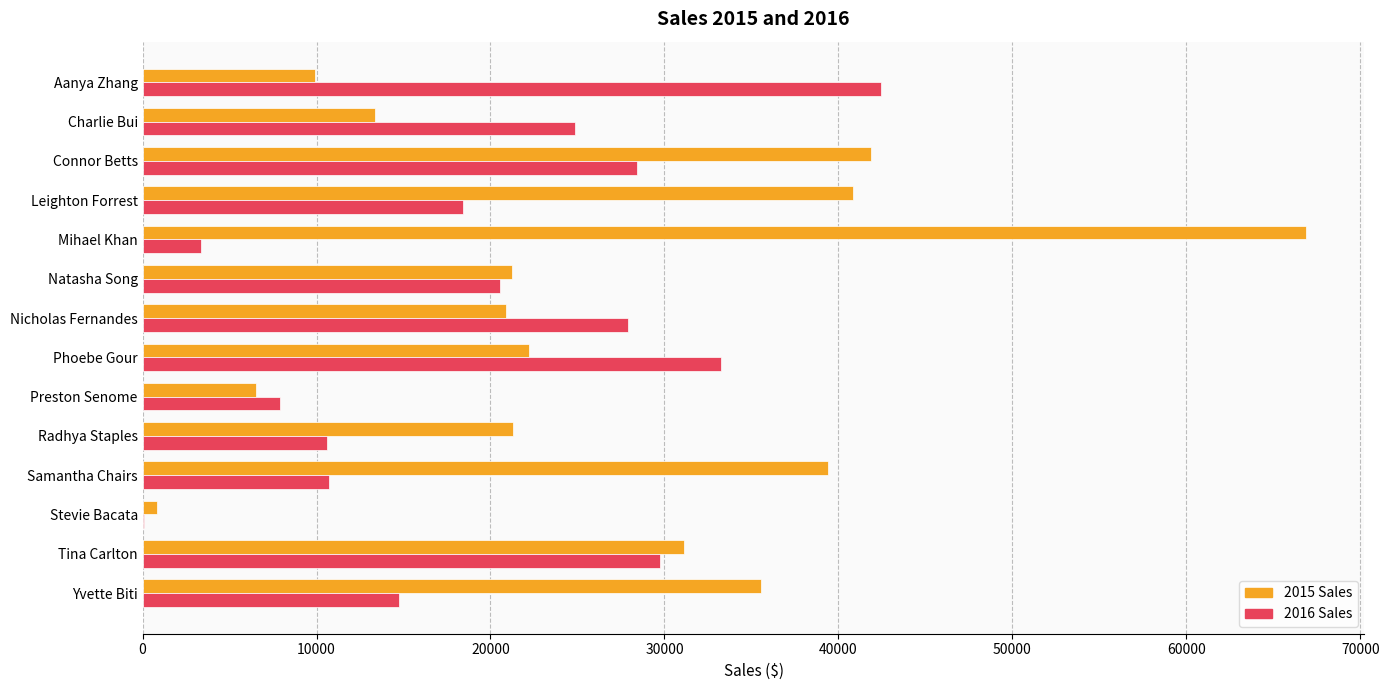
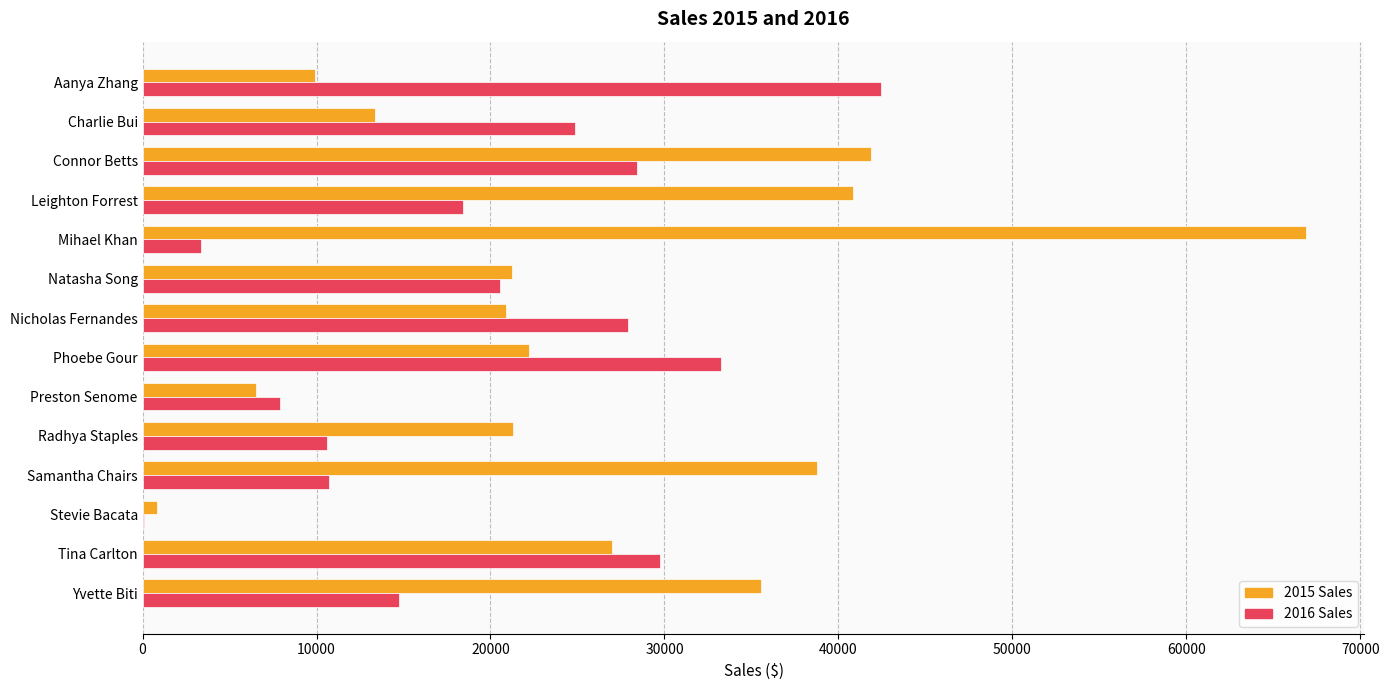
  {
    "2015 Sales": {
      "Aanya Zhang": 9900,
      "Charlie Bui": 13400,
      "Connor Betts": 41900,
      "Leighton Forrest": 40800,
      "Mihael Khan": 66900,
      "Natasha Song": 21200,
      "Nicholas Fernandes": 20900,
      "Phoebe Gour": 22200,
      "Preston Senome": 6500,
      "Radhya Staples": 21300,
-     "Samantha Chairs": 39400,
+     "Samantha Chairs": 38700,
      "Stevie Bacata": 800,
-     "Tina Carlton": 31100,
+     "Tina Carlton": 27000,
      "Yvette Biti": 35600
    },
    "2016 Sales": {
      "Aanya Zhang": 42400,
      "Charlie Bui": 24900,
      "Connor Betts": 28400,
      "Leighton Forrest": 18400,
      "Mihael Khan": 3400,
      "Natasha Song": 20600,
      "Nicholas Fernandes": 27900,
      "Phoebe Gour": 33300,
      "Preston Senome": 7900,
      "Radhya Staples": 10600,
      "Samantha Chairs": 10700,
      "Tina Carlton": 29700,
      "Yvette Biti": 14800
    }
  }
